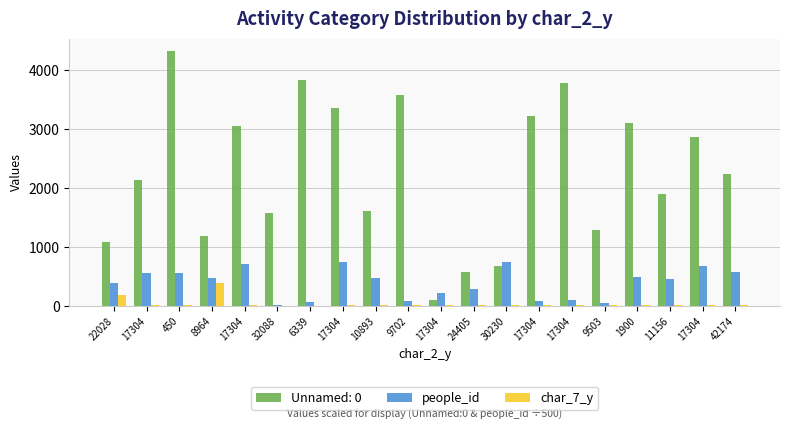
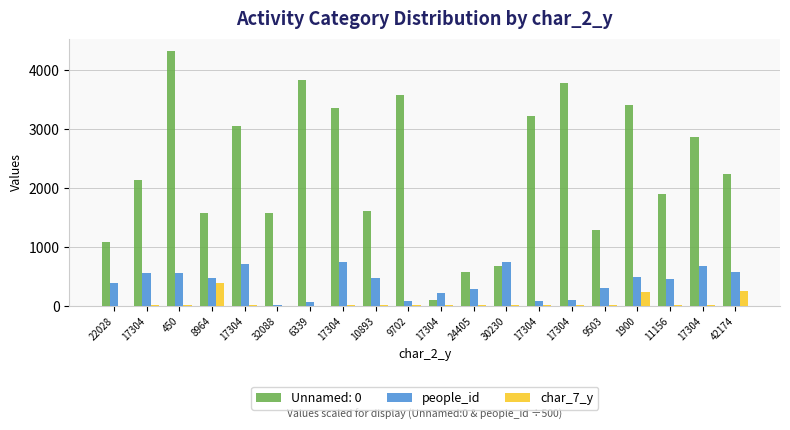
  {
    "Unnamed: 0": {
      "22028": 1100,
      "450": 4300,
-     "8964": 1200,
+     "8964": 1600,
      "32088": 1600,
      "6339": 3800,
      "10893": 1600,
      "9702": 3600,
      "24405": 600,
      "30230": 700,
      "9503": 1300,
-     "1900": 3100,
+     "1900": 3400,
      "11156": 1900,
      "42174": 2200
    },
    "people_id": {
      "22028": 400,
      "450": 600,
      "8964": 500,
      "6339": 100,
      "10893": 500,
      "9702": 100,
      "24405": 300,
      "30230": 700,
-     "9503": 0,
+     "9503": 300,
      "1900": 500,
      "11156": 500,
      "42174": 600
    },
    "char_7_y": {
-     "22028": 200,
+     "22028": 0,
      "8964": 400,
-     "1900": 0,
-     "42174": 0
+     "1900": 200,
+     "42174": 200
    }
  }
